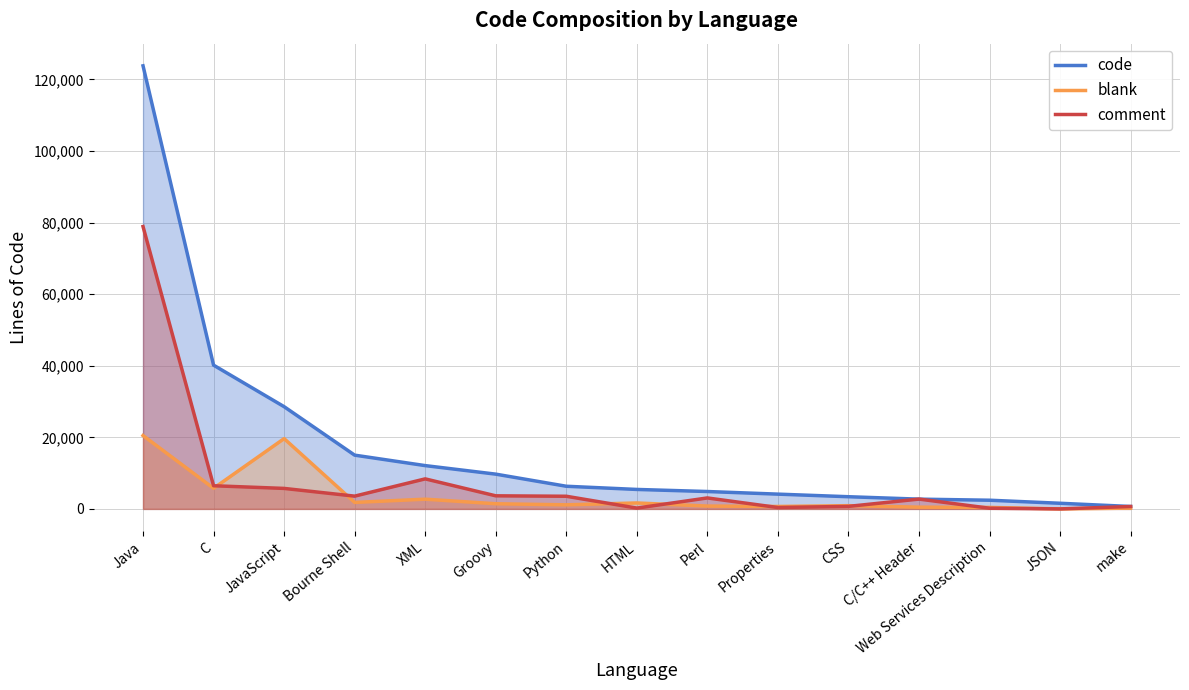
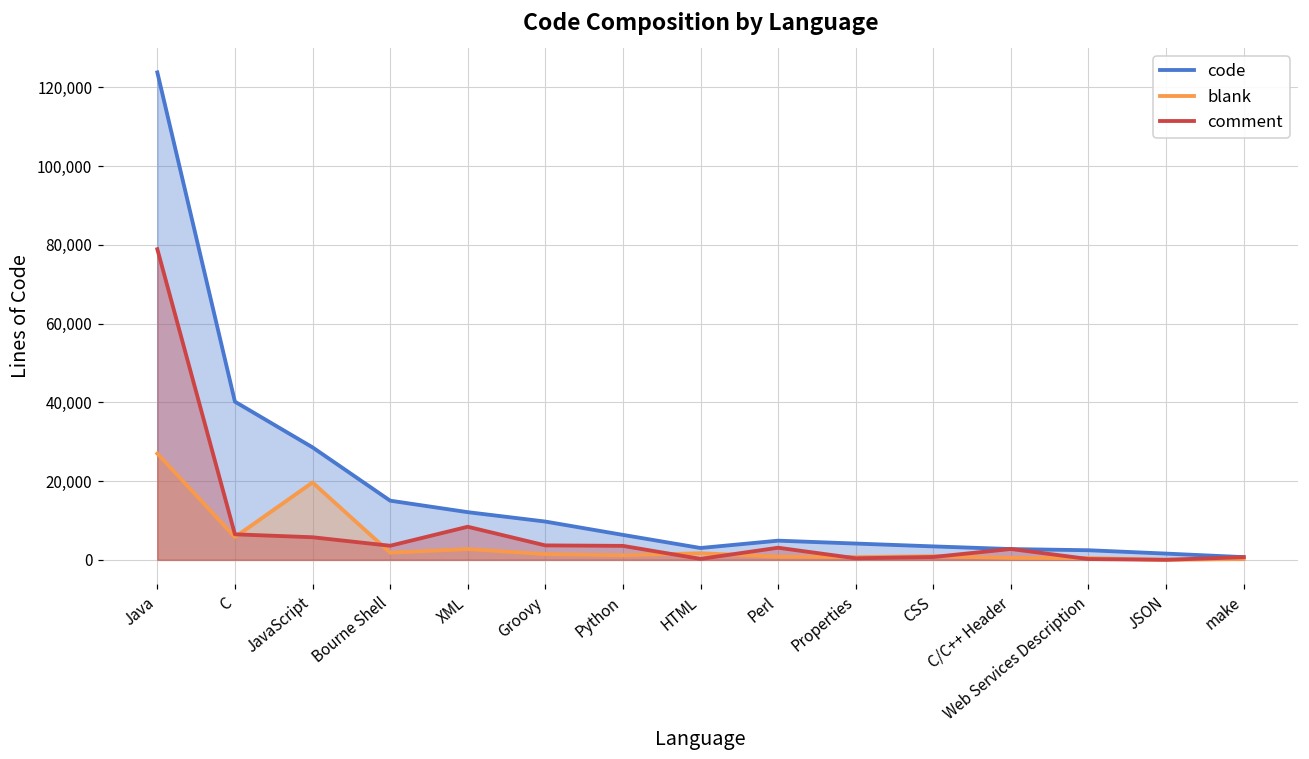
  {
    "code": {
      "Java": "124,000",
      "C": "40,000",
      "JavaScript": "29,000",
      "Bourne Shell": "15,000",
      "XML": "12,000",
      "Groovy": "10,000",
      "Python": "6,000",
-     "HTML": "5,000",
+     "HTML": "3,000",
      "Perl": "5,000",
      "Properties": "4,000",
      "CSS": "3,000",
      "Web Services Description": "2,000",
      "JSON": "2,000"
    },
    "blank": {
-     "Java": "20,000",
+     "Java": "27,000",
      "C": "6,000",
      "JavaScript": "20,000",
      "Bourne Shell": "2,000",
      "XML": "3,000",
      "Groovy": "1,000",
      "Python": "1,000",
      "HTML": "2,000",
      "Perl": "1,000",
      "C/C++ Header": "0"
    },
    "comment": {
      "Java": "79,000",
      "C": "6,000",
      "JavaScript": "6,000",
      "Bourne Shell": "4,000",
      "XML": "8,000",
      "Groovy": "4,000",
      "Python": "4,000",
      "HTML": "0",
      "Perl": "3,000"
    }
  }
